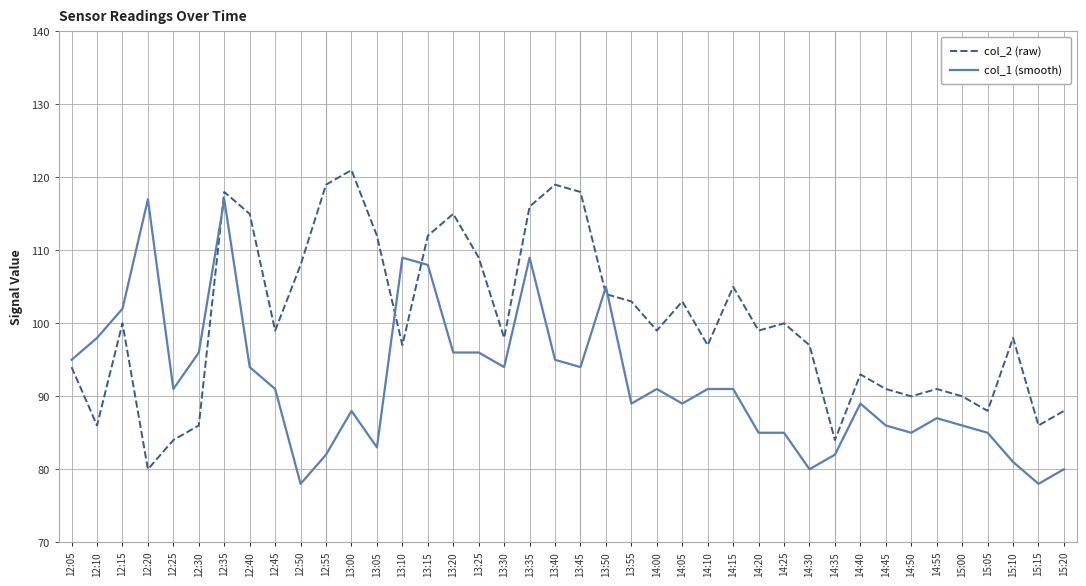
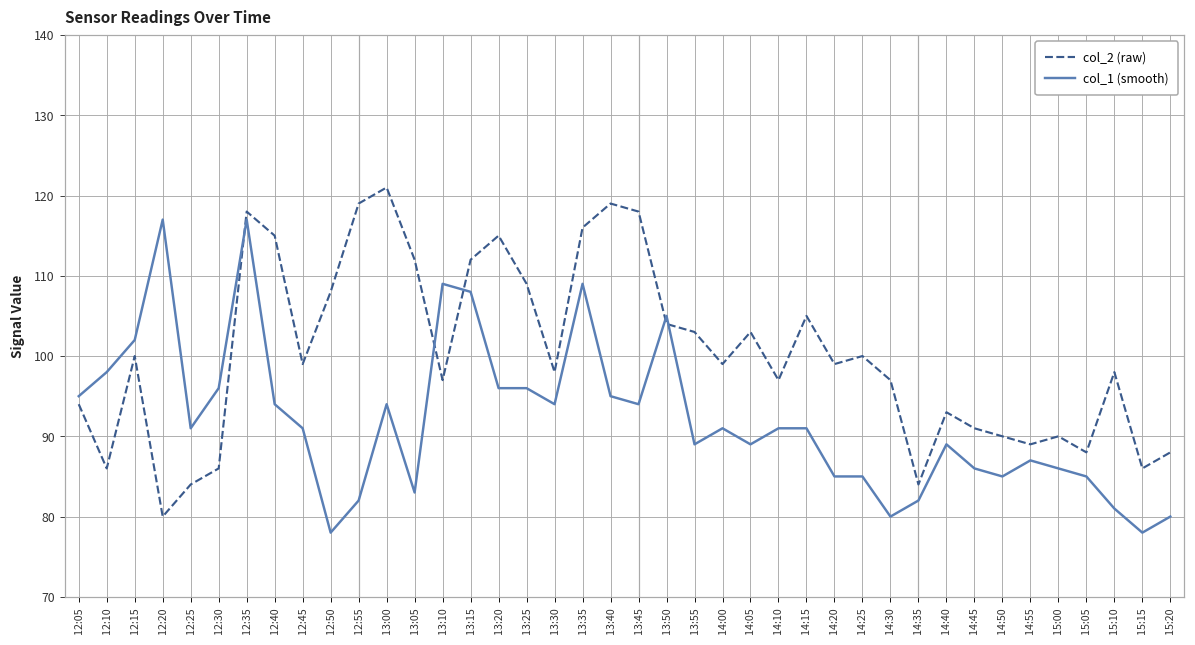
  {
    "col_2 (raw)": {
      "12:05": 94,
      "12:10": 86,
      "12:15": 100,
      "12:20": 80,
      "12:25": 84,
      "12:30": 86,
      "12:35": 118,
      "12:40": 115,
      "12:45": 99,
      "12:50": 108,
      "12:55": 119,
      "13:00": 121,
      "13:05": 112,
      "13:10": 97,
      "13:15": 112,
      "13:20": 115,
      "13:25": 109,
      "13:30": 98,
      "13:35": 116,
      "13:40": 119,
      "13:45": 118,
      "13:50": 104,
      "13:55": 103,
      "14:00": 99,
      "14:05": 103,
      "14:10": 97,
      "14:15": 105,
      "14:20": 99,
      "14:25": 100,
      "14:30": 97,
      "14:35": 84,
      "14:40": 93,
      "14:45": 91,
      "14:50": 90,
-     "14:55": 91,
+     "14:55": 89,
      "15:00": 90,
      "15:05": 88,
      "15:10": 98,
      "15:15": 86,
      "15:20": 88
    },
    "col_1 (smooth)": {
      "12:05": 95,
      "12:10": 98,
      "12:15": 102,
      "12:20": 117,
      "12:25": 91,
      "12:30": 96,
      "12:35": 117,
      "12:40": 94,
      "12:45": 91,
      "12:50": 78,
      "12:55": 82,
-     "13:00": 88,
+     "13:00": 94,
      "13:05": 83,
      "13:10": 109,
      "13:15": 108,
      "13:20": 96,
      "13:25": 96,
      "13:30": 94,
      "13:35": 109,
      "13:40": 95,
      "13:45": 94,
      "13:50": 105,
      "13:55": 89,
      "14:00": 91,
      "14:05": 89,
      "14:10": 91,
      "14:15": 91,
      "14:20": 85,
      "14:25": 85,
      "14:30": 80,
      "14:35": 82,
      "14:40": 89,
      "14:45": 86,
      "14:50": 85,
      "14:55": 87,
      "15:00": 86,
      "15:05": 85,
      "15:10": 81,
      "15:15": 78,
      "15:20": 80
    }
  }
